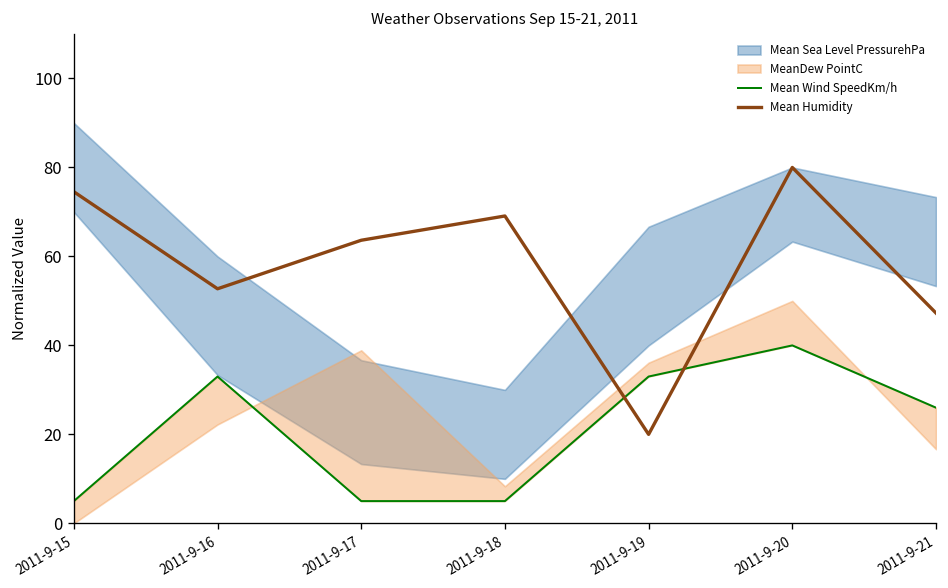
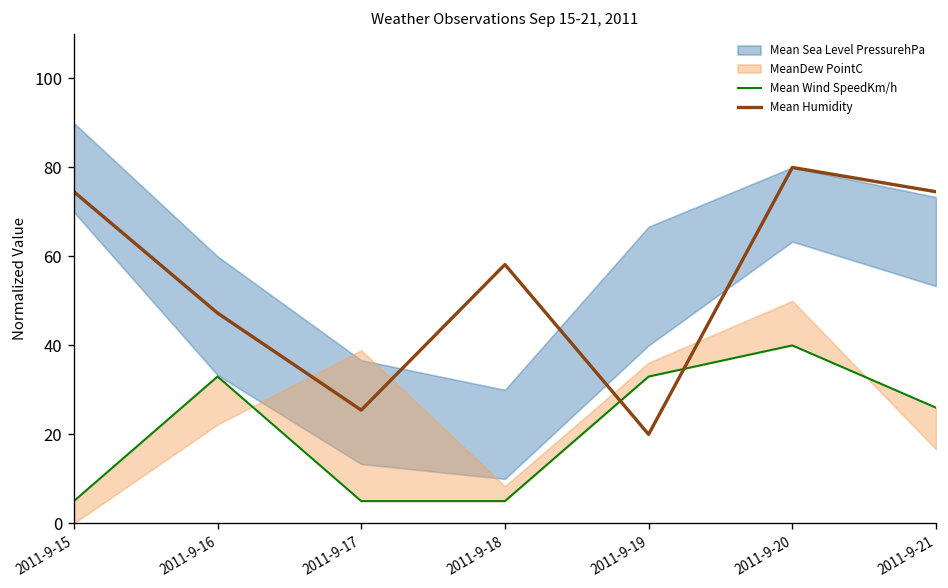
  {
    "Mean Wind SpeedKm/h": {
      "2011-9-17": 5,
      "2011-9-18": 5,
      "2011-9-19": 33,
      "2011-9-20": 40
    },
    "Mean Humidity": {
      "2011-9-15": 75,
-     "2011-9-16": 53,
-     "2011-9-17": 64,
-     "2011-9-18": 69,
+     "2011-9-16": 47,
+     "2011-9-17": 25,
+     "2011-9-18": 58,
      "2011-9-19": 20,
-     "2011-9-21": 47
+     "2011-9-21": 75
    }
  }
